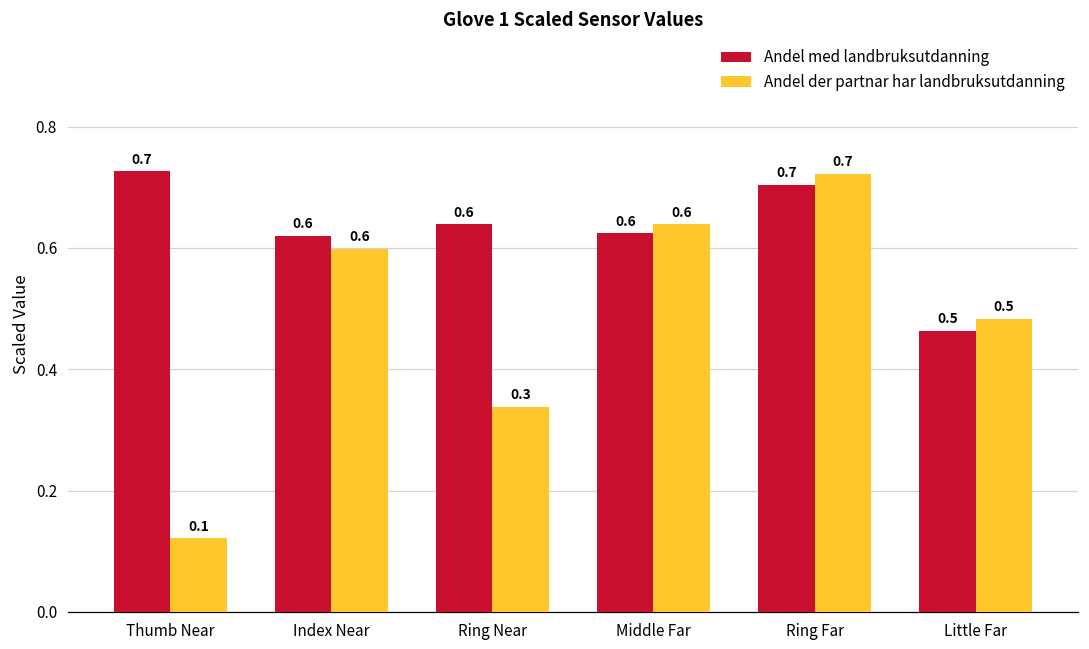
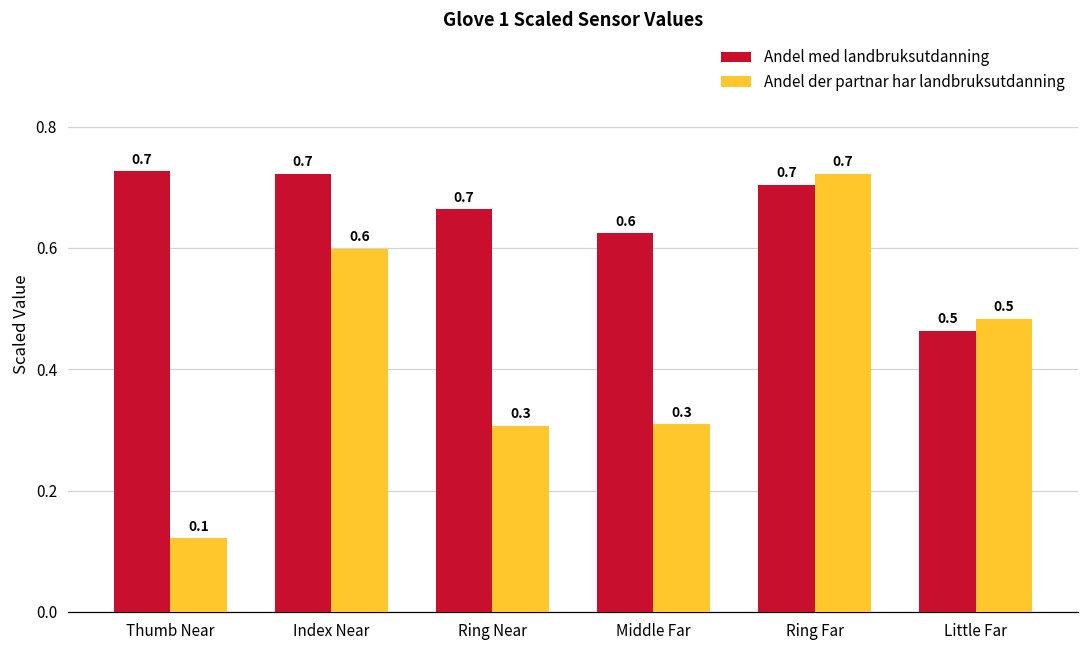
  {
    "Andel med landbruksutdanning": {
      "Thumb Near": 0.7,
-     "Index Near": 0.6,
-     "Ring Near": 0.6,
+     "Index Near": 0.7,
+     "Ring Near": 0.7,
      "Middle Far": 0.6,
      "Ring Far": 0.7,
      "Little Far": 0.5
    },
    "Andel der partnar har landbruksutdanning": {
      "Thumb Near": 0.1,
      "Index Near": 0.6,
-     "Ring Near": 0.34,
-     "Middle Far": 0.6,
+     "Ring Near": 0.31,
+     "Middle Far": 0.3,
      "Ring Far": 0.7,
      "Little Far": 0.5
    }
  }
